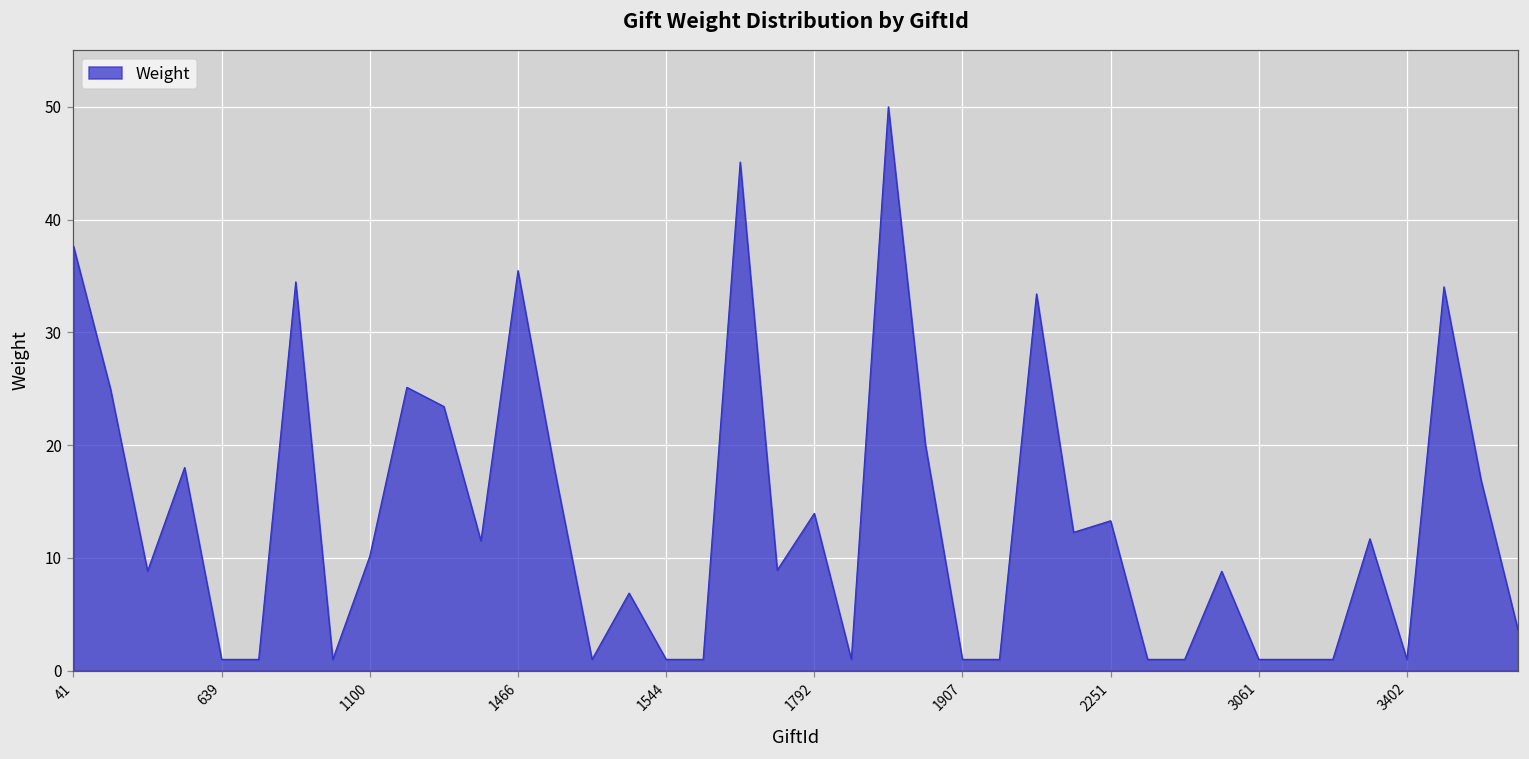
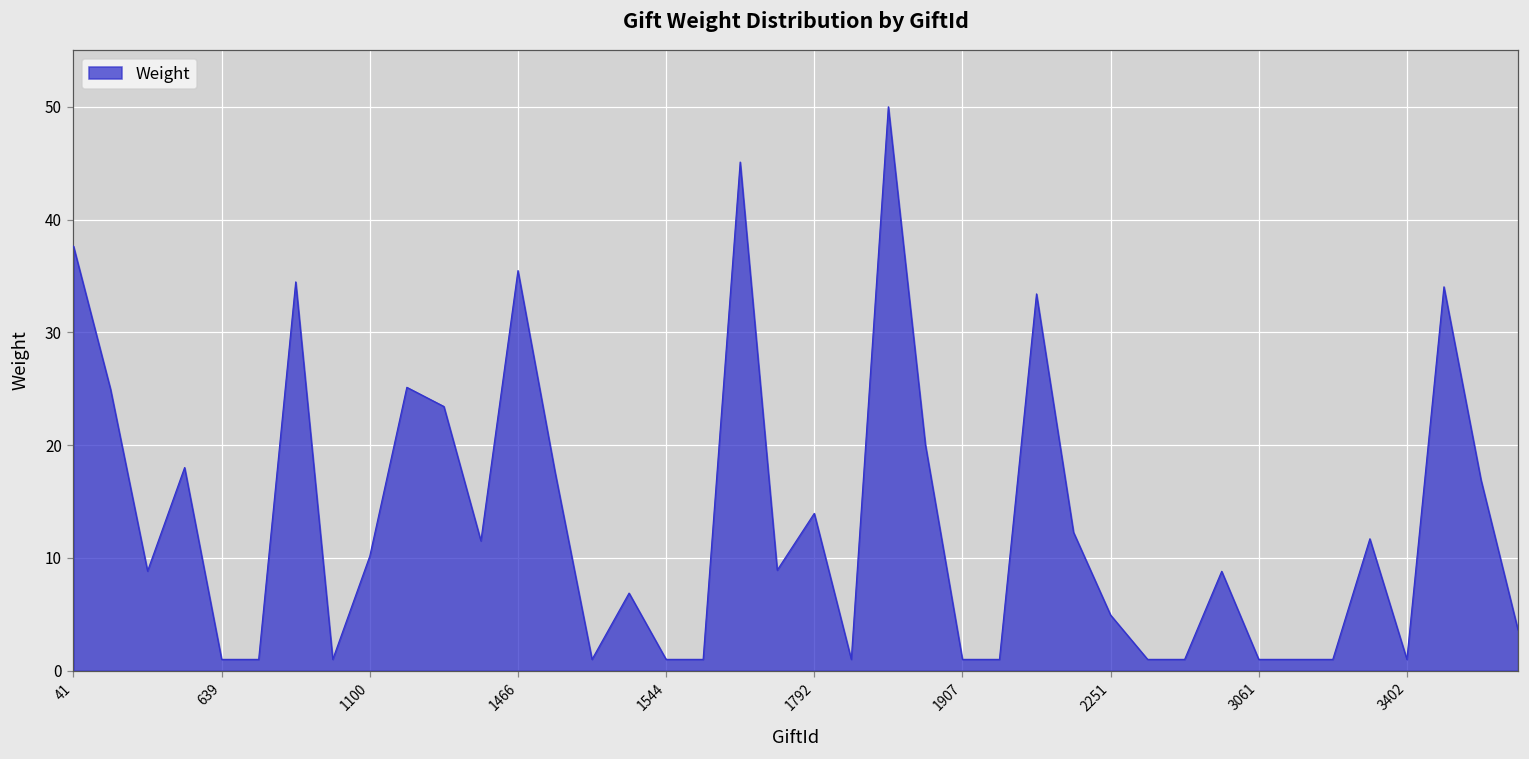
  {
    "41": 37.6,
    "639": 1.0,
    "1100": 10.2,
    "1466": 35.5,
    "1544": 1.0,
    "1792": 13.9,
    "1907": 1.0,
-   "2251": 13.3,
+   "2251": 4.9,
    "3061": 1.0,
    "3402": 1.0
  }
